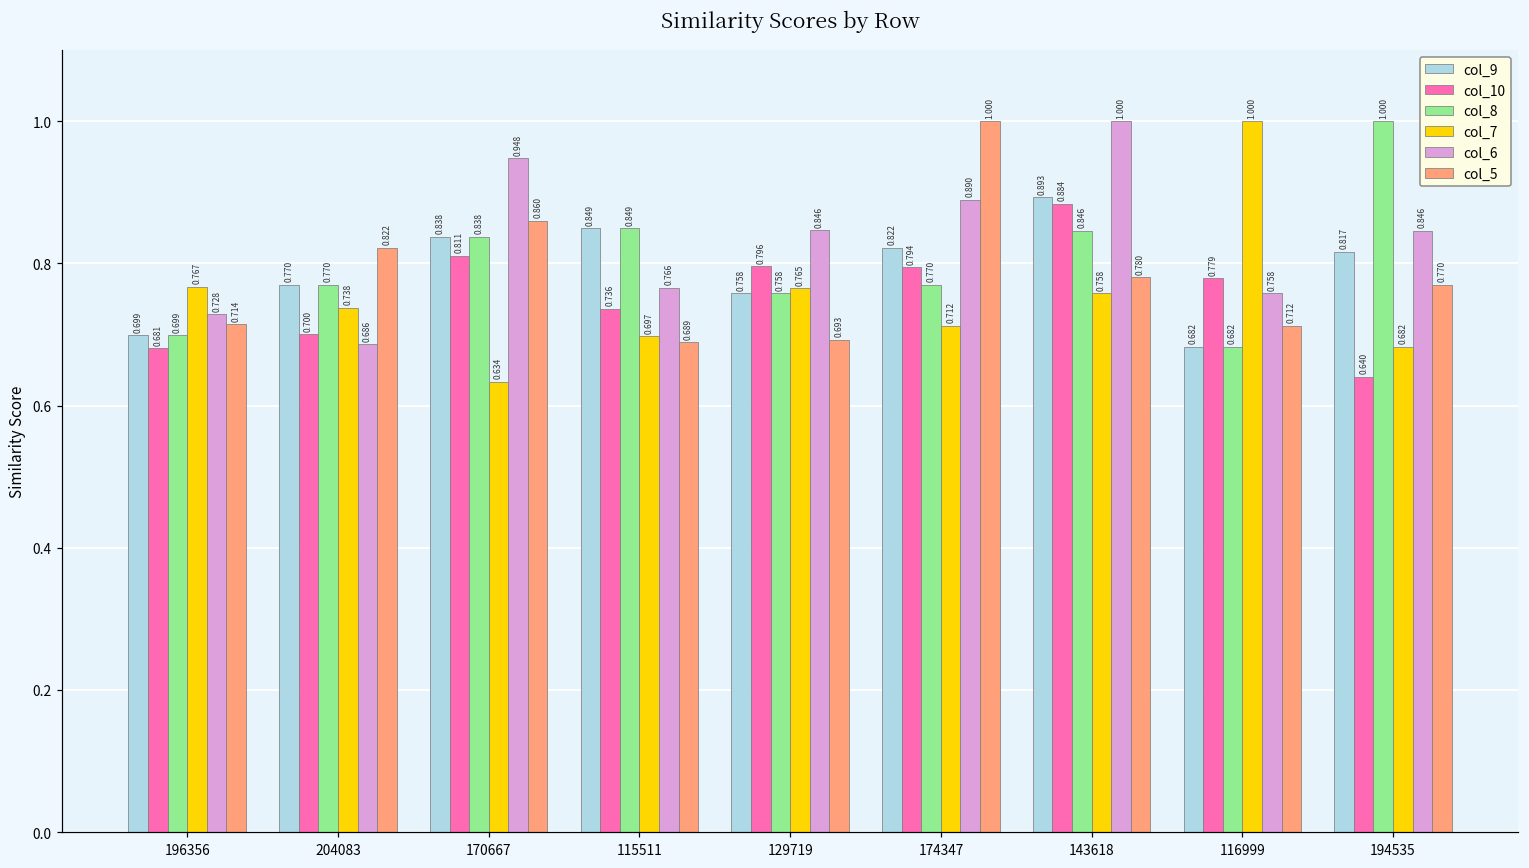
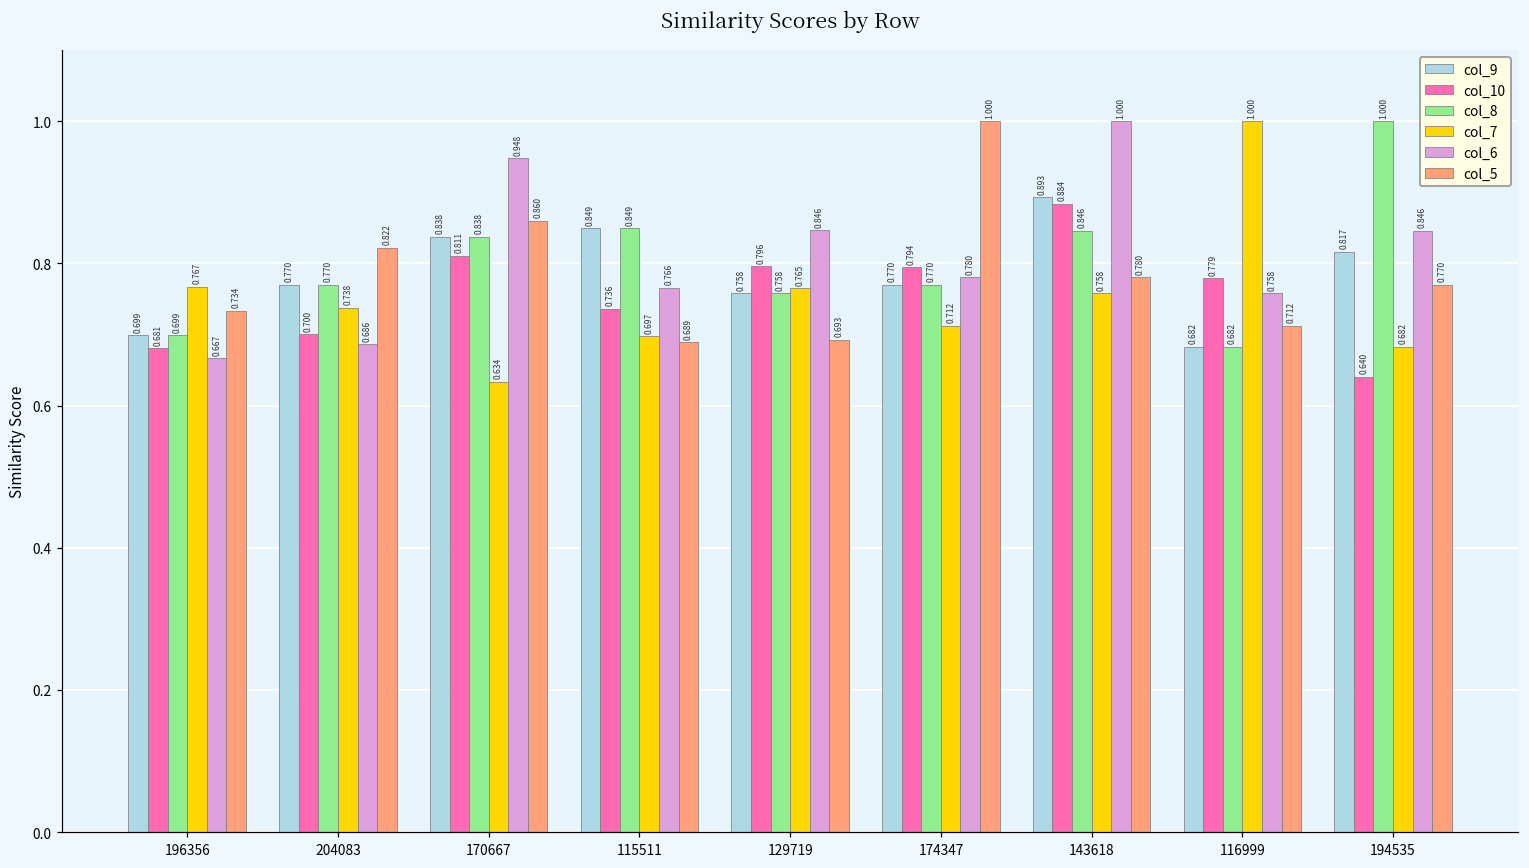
  {
    "col_9": {
      "196356": 0.699,
      "204083": 0.770,
      "170667": 0.838,
      "115511": 0.849,
      "129719": 0.758,
-     "174347": 0.822,
+     "174347": 0.770,
      "143618": 0.893,
      "116999": 0.682,
      "194535": 0.817
    },
    "col_10": {
      "196356": 0.681,
      "204083": 0.700,
      "170667": 0.811,
      "115511": 0.736,
      "129719": 0.796,
      "174347": 0.794,
      "143618": 0.884,
      "116999": 0.779,
      "194535": 0.640
    },
    "col_8": {
      "196356": 0.699,
      "204083": 0.770,
      "170667": 0.838,
      "115511": 0.849,
      "129719": 0.758,
      "174347": 0.770,
      "143618": 0.846,
      "116999": 0.682,
      "194535": 1.000
    },
    "col_7": {
      "196356": 0.767,
      "204083": 0.738,
      "170667": 0.634,
      "115511": 0.697,
      "129719": 0.765,
      "174347": 0.712,
      "143618": 0.758,
      "116999": 1.000,
      "194535": 0.682
    },
    "col_6": {
-     "196356": 0.728,
+     "196356": 0.667,
      "204083": 0.686,
      "170667": 0.948,
      "115511": 0.766,
      "129719": 0.846,
-     "174347": 0.890,
+     "174347": 0.780,
      "143618": 1.000,
      "116999": 0.758,
      "194535": 0.846
    },
    "col_5": {
-     "196356": 0.714,
+     "196356": 0.734,
      "204083": 0.822,
      "170667": 0.860,
      "115511": 0.689,
      "129719": 0.693,
      "174347": 1.000,
      "143618": 0.780,
      "116999": 0.712,
      "194535": 0.770
    }
  }
